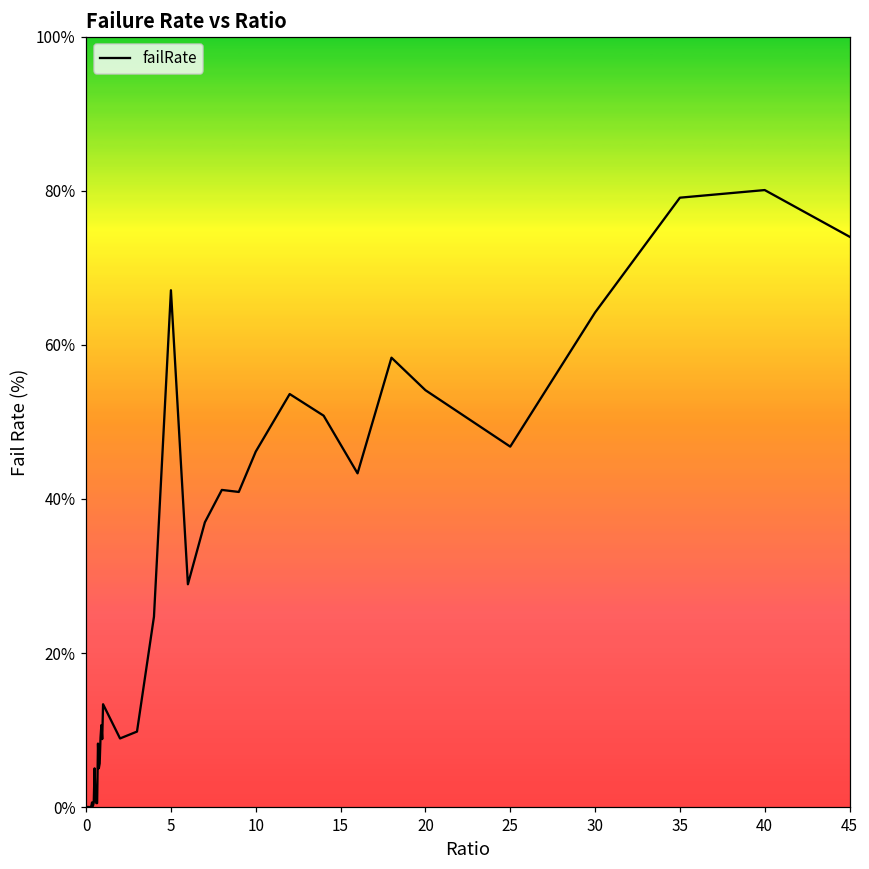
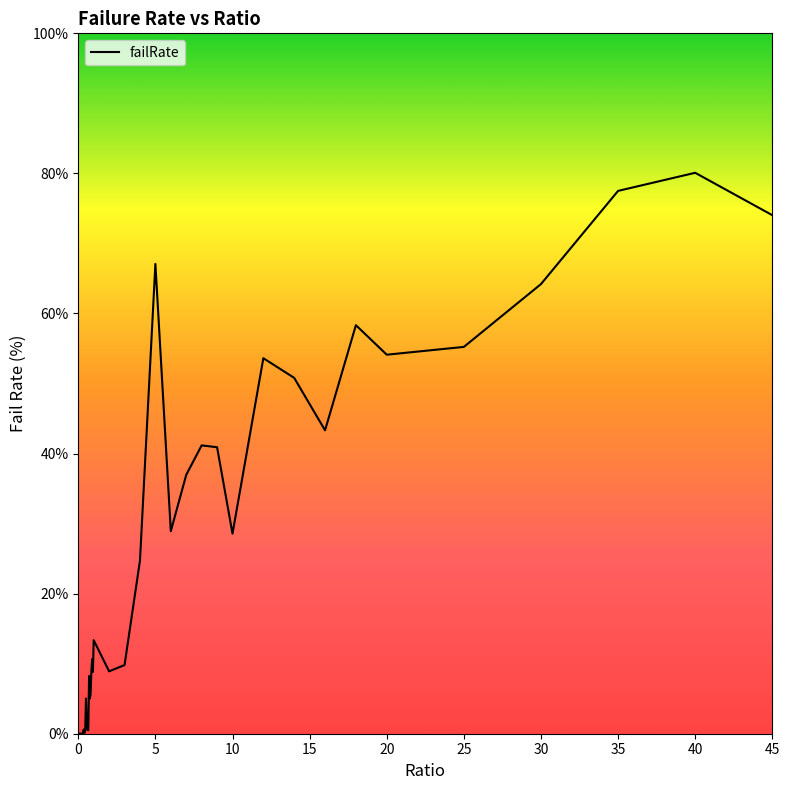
  {
    "0": "0%",
    "5": "67%",
-   "10": "46%",
+   "10": "29%",
    "20": "54%",
-   "25": "47%",
+   "25": "55%",
    "30": "64%",
-   "35": "79%",
+   "35": "78%",
    "40": "80%",
    "45": "74%"
  }
